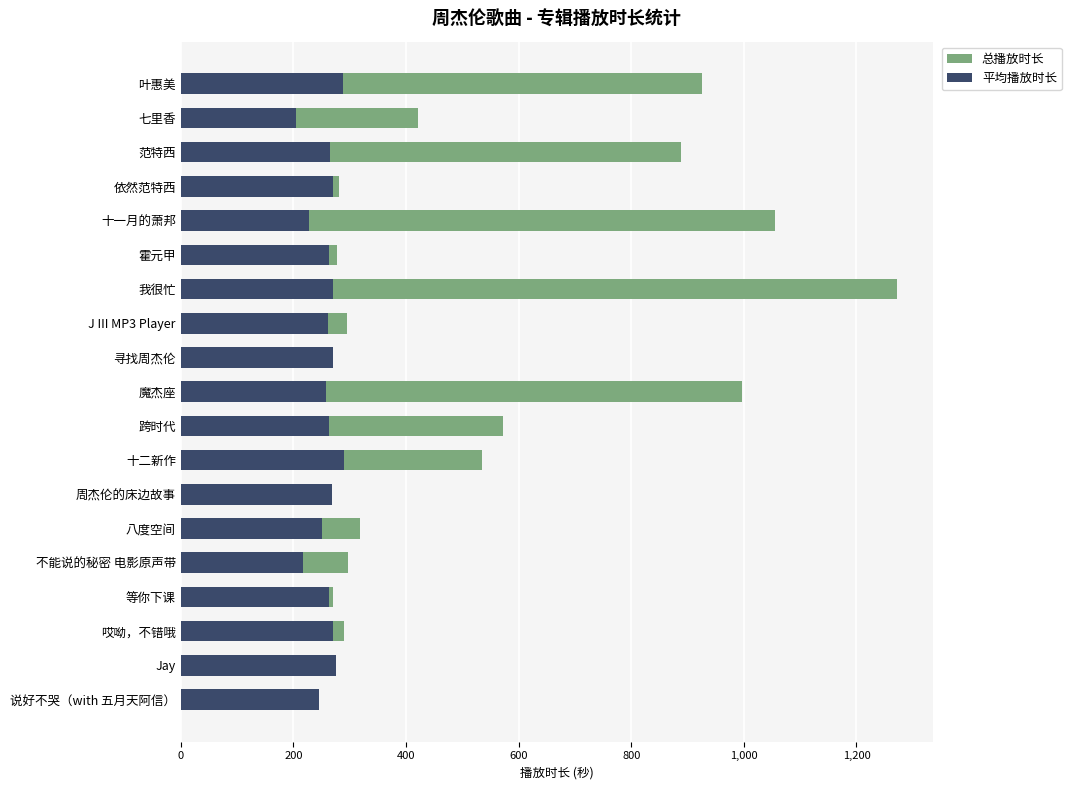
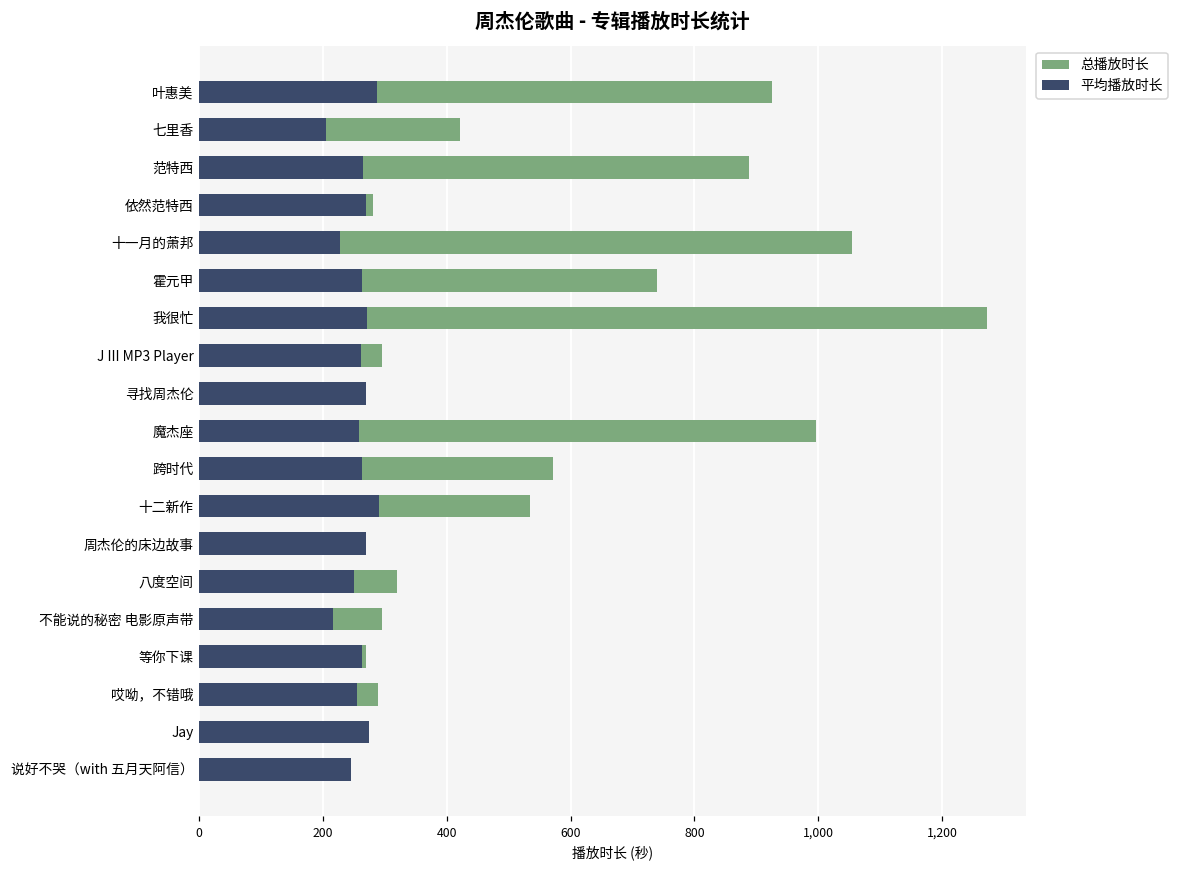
  {
    "总播放时长": {
      "叶惠美": "930",
      "七里香": "420",
      "范特西": "890",
      "依然范特西": "280",
      "十一月的萧邦": "1,060",
-     "霍元甲": "280",
+     "霍元甲": "740",
      "我很忙": "1,270",
      "J III MP3 Player": "300",
      "魔杰座": "1,000",
      "跨时代": "570",
      "十二新作": "530",
      "八度空间": "320",
      "不能说的秘密 电影原声带": "300",
      "等你下课": "270",
      "哎呦，不错哦": "290"
    },
    "平均播放时长": {
      "寻找周杰伦": "270",
      "周杰伦的床边故事": "270",
-     "哎呦，不错哦": "270",
+     "哎呦，不错哦": "260",
      "Jay": "280",
      "说好不哭（with 五月天阿信）": "250"
    }
  }
